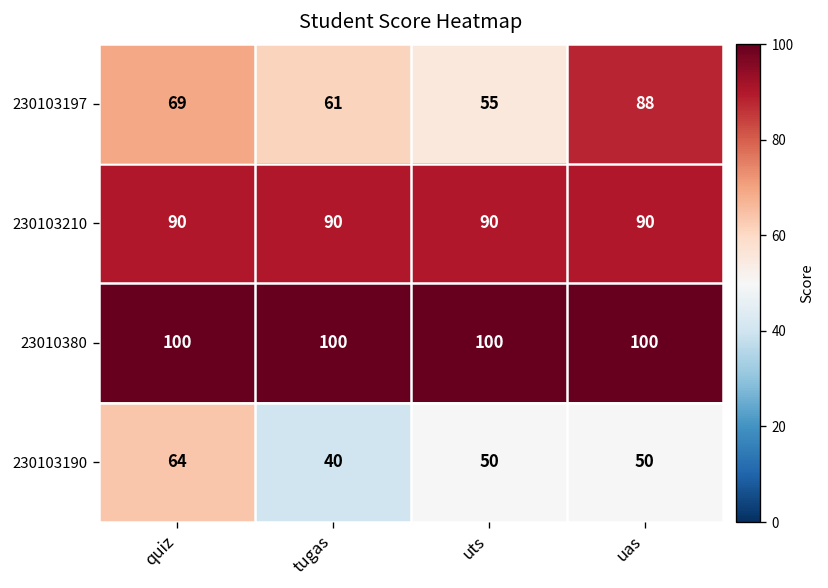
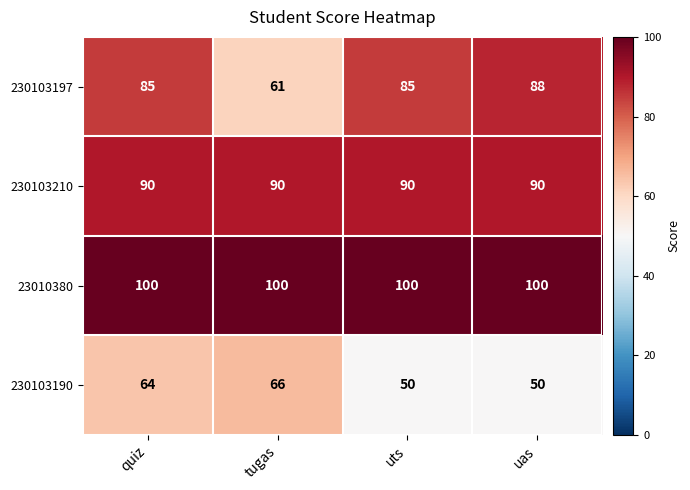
  {
    "230103197": {
-     "quiz": 69,
+     "quiz": 85,
      "tugas": 61,
-     "uts": 55,
+     "uts": 85,
      "uas": 88
    },
    "230103210": {
      "quiz": 90,
      "tugas": 90,
      "uts": 90,
      "uas": 90
    },
    "23010380": {
      "quiz": 100,
      "tugas": 100,
      "uts": 100,
      "uas": 100
    },
    "230103190": {
      "quiz": 64,
-     "tugas": 40,
+     "tugas": 66,
      "uts": 50,
      "uas": 50
    }
  }
